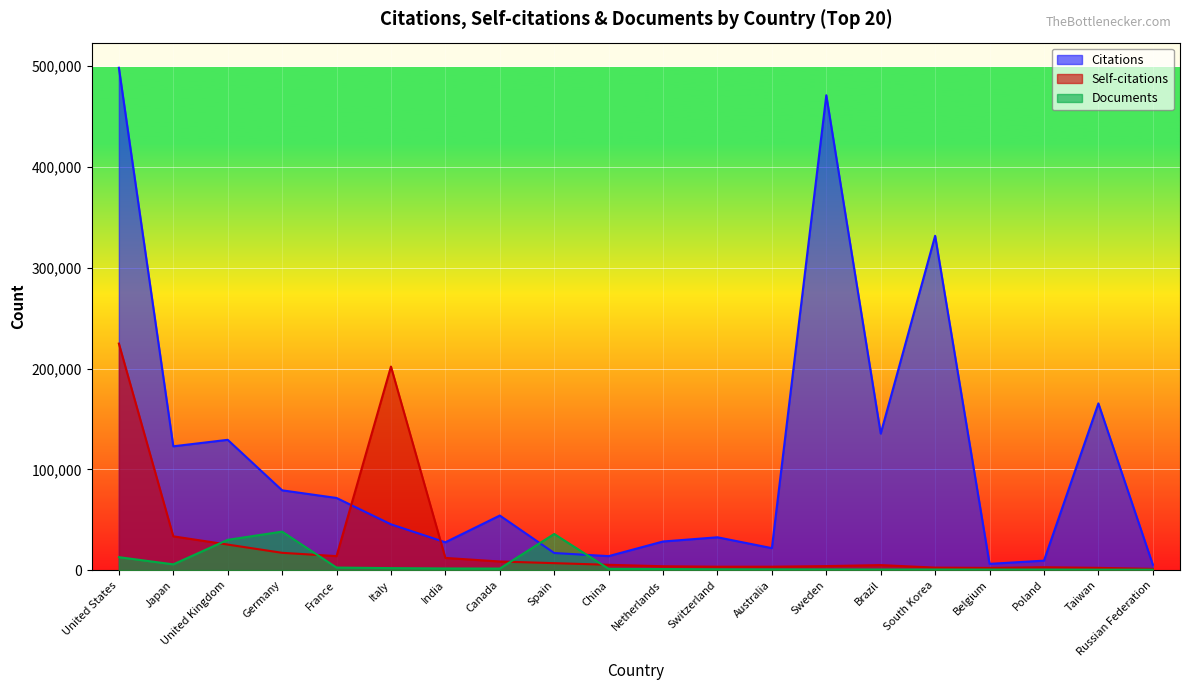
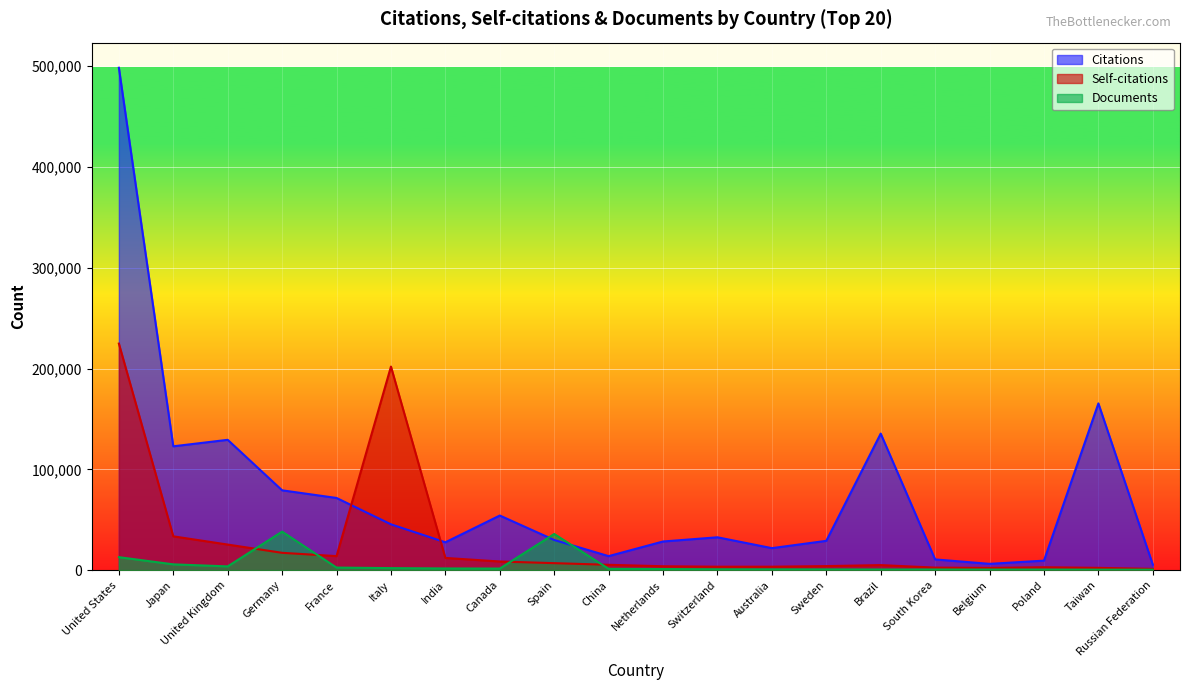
  {
    "Citations": {
      "United States": "498,000",
      "Japan": "123,000",
      "United Kingdom": "129,000",
      "Germany": "79,000",
      "France": "72,000",
      "Italy": "45,000",
      "India": "28,000",
      "Canada": "54,000",
-     "Spain": "17,000",
+     "Spain": "30,000",
      "China": "14,000",
      "Netherlands": "28,000",
      "Switzerland": "33,000",
      "Australia": "22,000",
-     "Sweden": "471,000",
+     "Sweden": "29,000",
      "Brazil": "135,000",
-     "South Korea": "332,000",
+     "South Korea": "11,000",
      "Belgium": "6,000",
      "Poland": "9,000",
      "Taiwan": "165,000",
      "Russian Federation": "5,000"
    },
    "Self-citations": {
      "United States": "225,000",
      "Japan": "34,000",
      "United Kingdom": "25,000",
      "Germany": "17,000",
      "France": "14,000",
      "Italy": "202,000",
      "India": "12,000",
      "Canada": "9,000",
      "Spain": "7,000",
      "China": "5,000",
      "Netherlands": "4,000",
      "Switzerland": "3,000",
      "Australia": "3,000",
      "Sweden": "4,000",
      "Brazil": "5,000"
    },
    "Documents": {
      "United States": "13,000",
      "Japan": "6,000",
-     "United Kingdom": "30,000",
+     "United Kingdom": "4,000",
      "Germany": "38,000",
      "France": "3,000",
      "Italy": "2,000",
      "India": "2,000",
      "Canada": "2,000",
      "Spain": "36,000",
      "China": "1,000",
      "Netherlands": "1,000",
      "Switzerland": "1,000",
      "Australia": "1,000",
      "Sweden": "1,000",
      "Brazil": "1,000"
    }
  }
